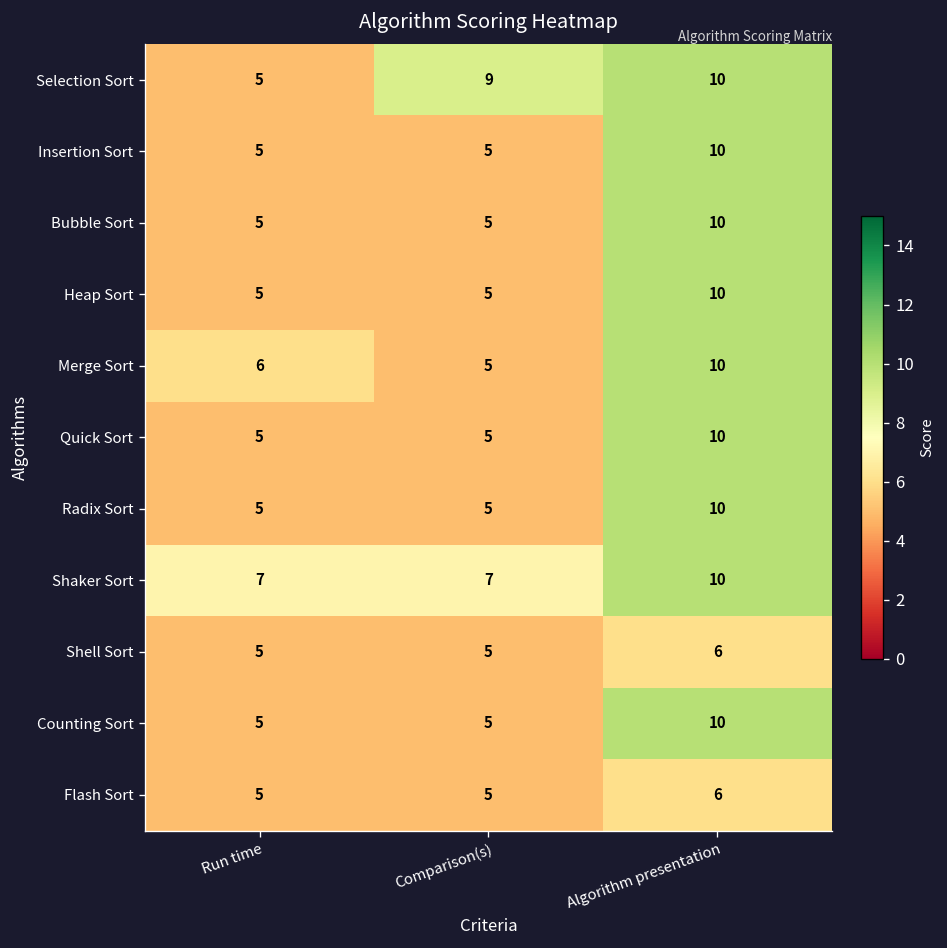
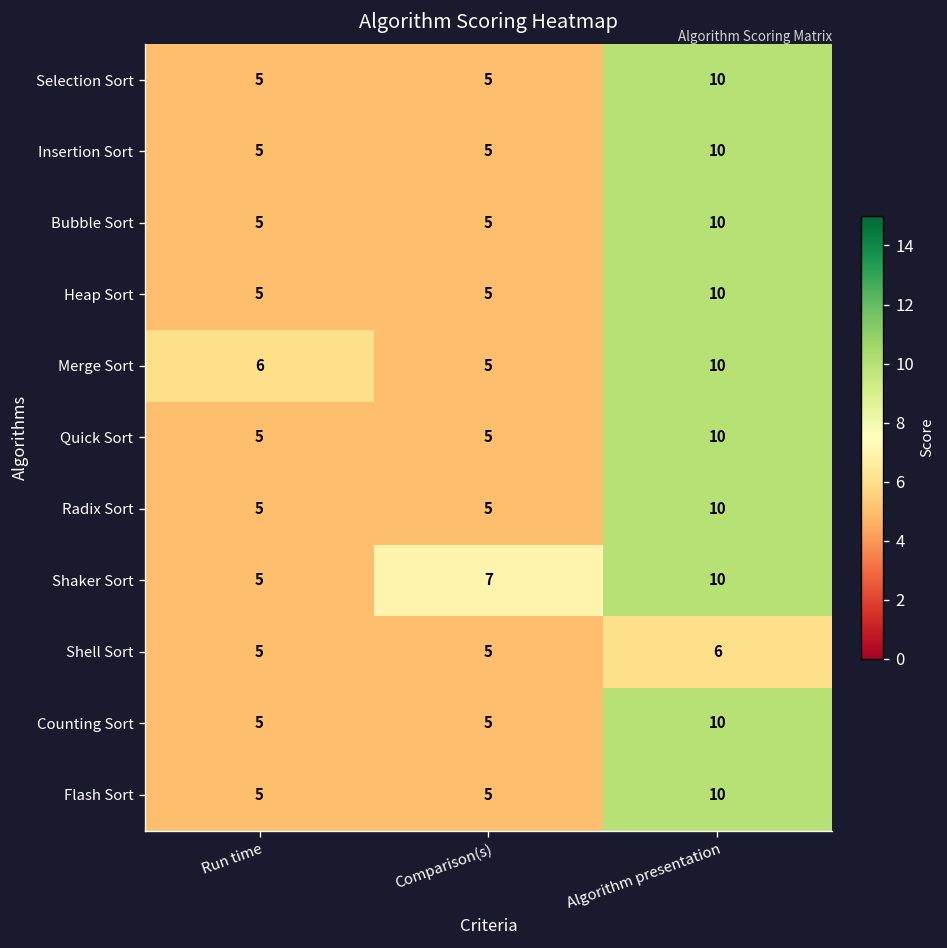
  {
    "Selection Sort": {
      "Run time": 5,
-     "Comparison(s)": 9,
+     "Comparison(s)": 5,
      "Algorithm presentation": 10
    },
    "Insertion Sort": {
      "Run time": 5,
      "Comparison(s)": 5,
      "Algorithm presentation": 10
    },
    "Bubble Sort": {
      "Run time": 5,
      "Comparison(s)": 5,
      "Algorithm presentation": 10
    },
    "Heap Sort": {
      "Run time": 5,
      "Comparison(s)": 5,
      "Algorithm presentation": 10
    },
    "Merge Sort": {
      "Run time": 6,
      "Comparison(s)": 5,
      "Algorithm presentation": 10
    },
    "Quick Sort": {
      "Run time": 5,
      "Comparison(s)": 5,
      "Algorithm presentation": 10
    },
    "Radix Sort": {
      "Run time": 5,
      "Comparison(s)": 5,
      "Algorithm presentation": 10
    },
    "Shaker Sort": {
-     "Run time": 7,
+     "Run time": 5,
      "Comparison(s)": 7,
      "Algorithm presentation": 10
    },
    "Shell Sort": {
      "Run time": 5,
      "Comparison(s)": 5,
      "Algorithm presentation": 6
    },
    "Counting Sort": {
      "Run time": 5,
      "Comparison(s)": 5,
      "Algorithm presentation": 10
    },
    "Flash Sort": {
      "Run time": 5,
      "Comparison(s)": 5,
-     "Algorithm presentation": 6
+     "Algorithm presentation": 10
    }
  }
